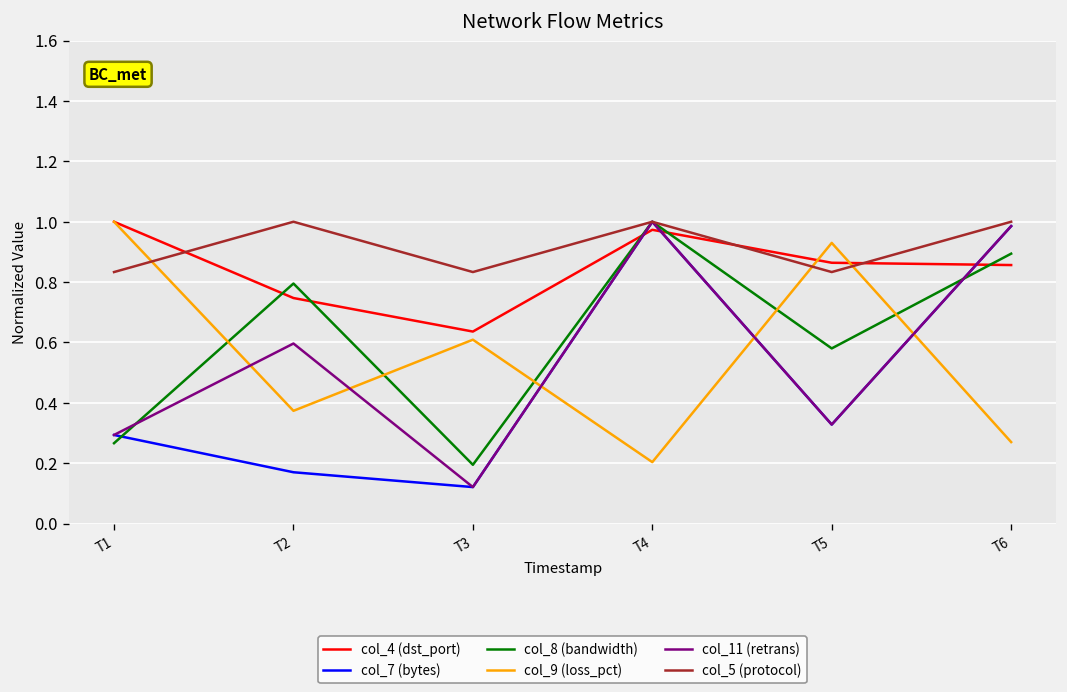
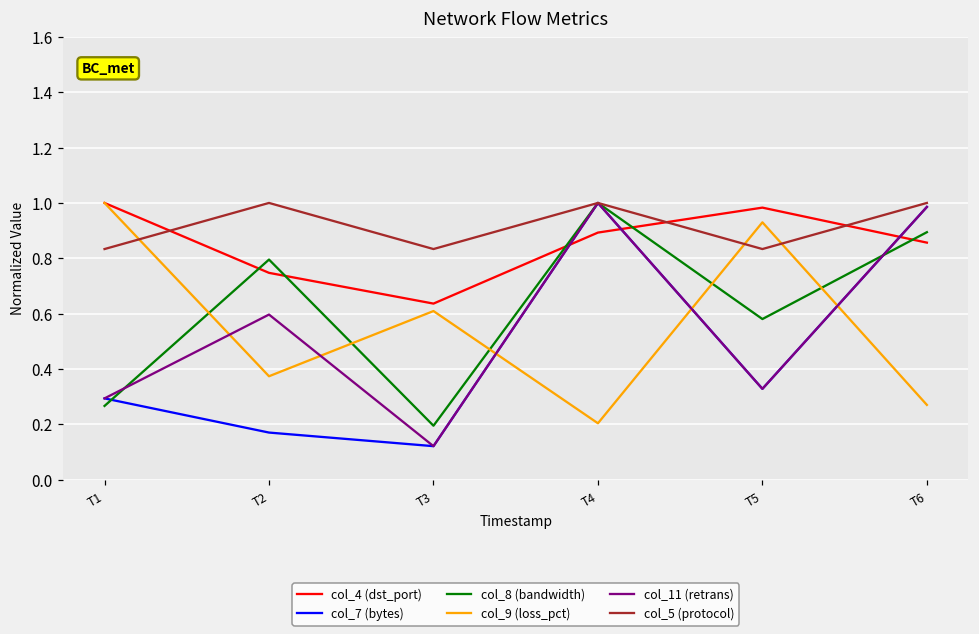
  {
    "col_4 (dst_port)": {
      "T2": 0.75,
      "T3": 0.64,
-     "T4": 0.97,
-     "T5": 0.86,
+     "T4": 0.89,
+     "T5": 0.98,
      "T6": 0.86
    },
    "col_7 (bytes)": {
      "T2": 0.17
    },
    "col_8 (bandwidth)": {
      "T1": 0.27,
      "T2": 0.80,
      "T3": 0.19,
      "T5": 0.58,
      "T6": 0.89
    },
    "col_9 (loss_pct)": {
      "T2": 0.37,
      "T3": 0.61,
      "T4": 0.20,
      "T5": 0.93,
      "T6": 0.27
    },
    "col_11 (retrans)": {
      "T2": 0.60
    },
    "col_5 (protocol)": {
      "T1": 0.83,
      "T2": 1.00,
      "T3": 0.83,
      "T5": 0.83,
      "T6": 1.00
    }
  }
